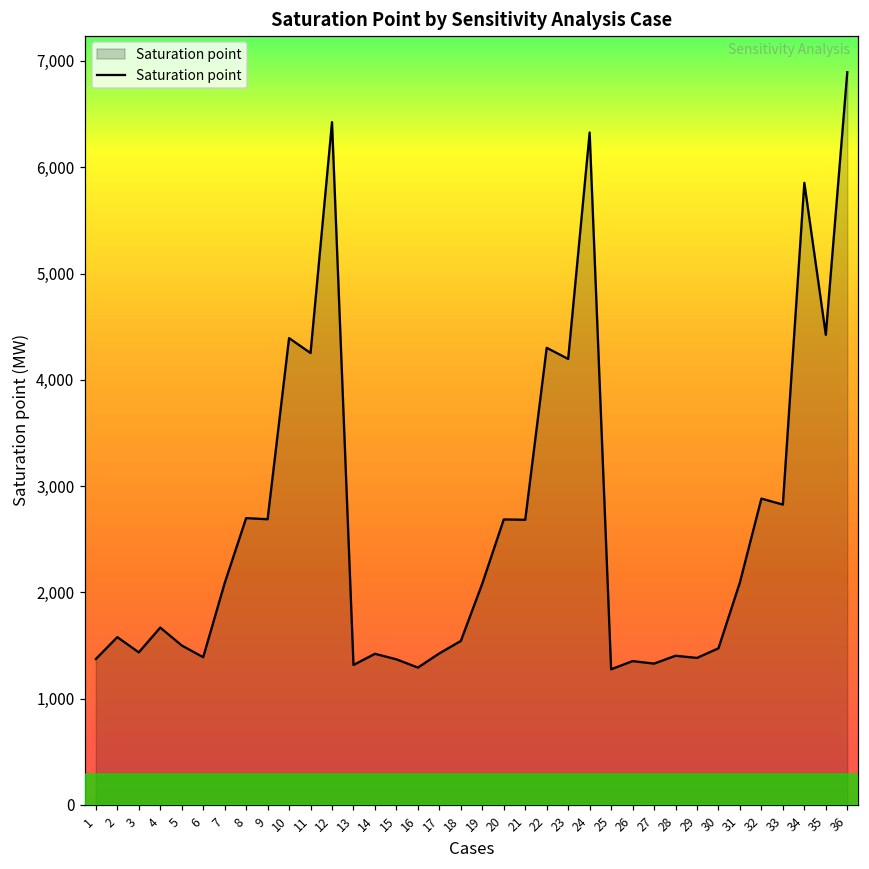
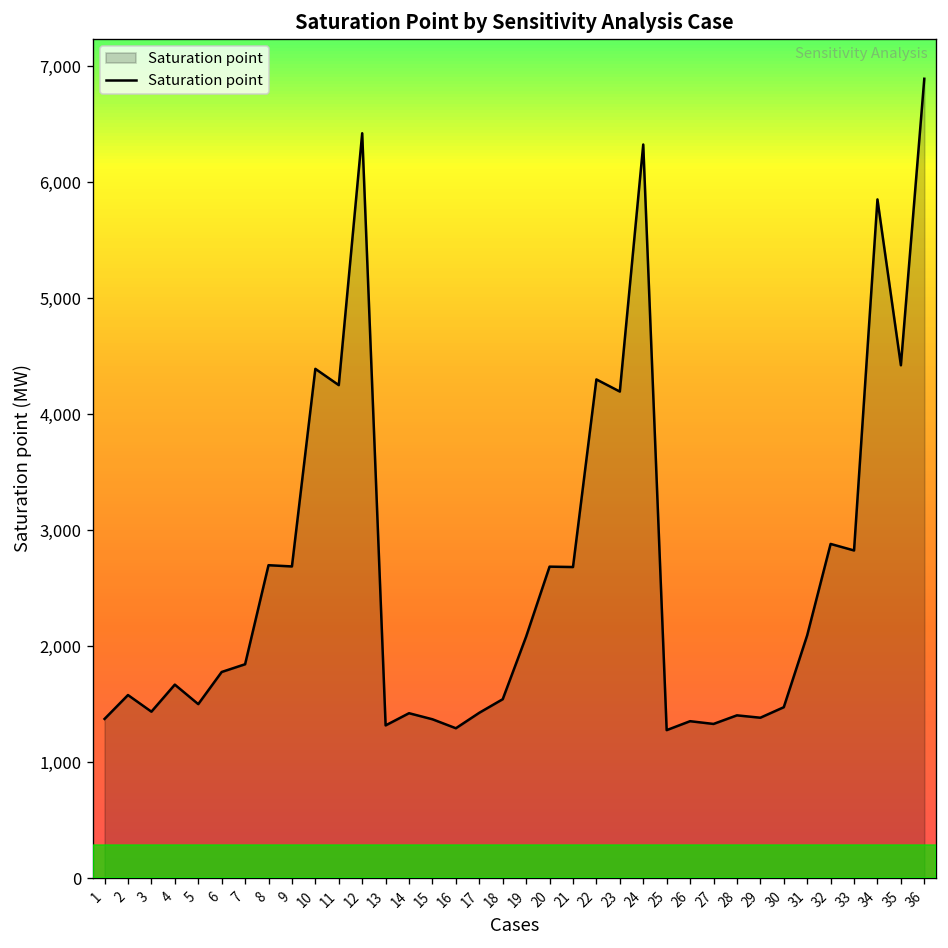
  {
    "1": "1,400",
    "2": "1,600",
    "3": "1,400",
    "4": "1,700",
    "5": "1,500",
-   "6": "1,400",
-   "7": "2,100",
+   "6": "1,800",
+   "7": "1,800",
    "8": "2,700",
    "9": "2,700",
    "10": "4,400",
    "11": "4,300",
    "12": "6,400",
    "13": "1,300",
    "14": "1,400",
    "15": "1,400",
    "16": "1,300",
    "17": "1,400",
    "18": "1,500",
    "19": "2,100",
    "20": "2,700",
    "21": "2,700",
    "22": "4,300",
    "23": "4,200",
    "24": "6,300",
    "25": "1,300",
    "26": "1,400",
    "27": "1,300",
    "28": "1,400",
    "29": "1,400",
    "30": "1,500",
    "31": "2,100",
    "32": "2,900",
    "33": "2,800",
    "34": "5,900",
    "35": "4,400",
    "36": "6,900"
  }
